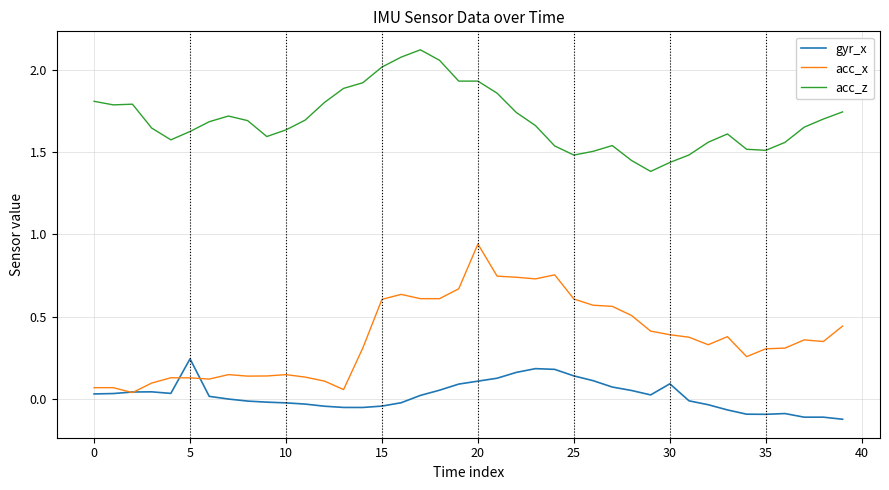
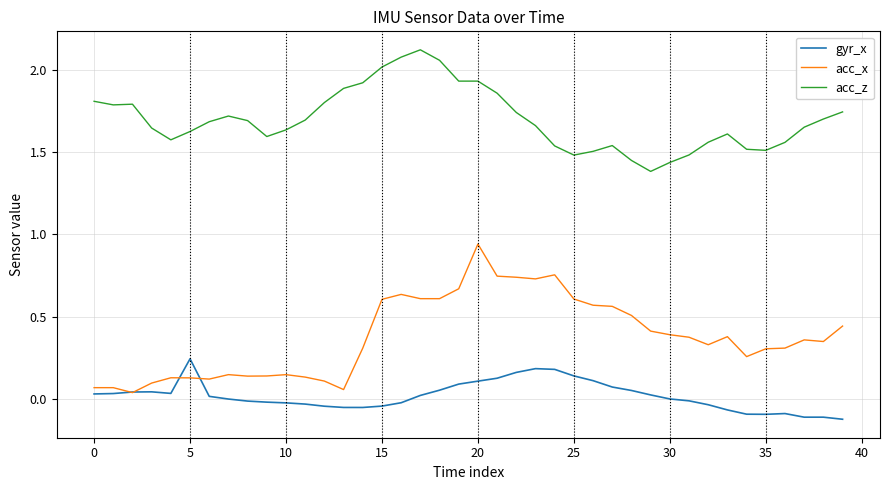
  {
    "gyr_x": {
      "0": 0.03,
      "5": 0.24,
      "10": -0.02,
      "15": -0.04,
      "20": 0.11,
      "25": 0.14,
-     "30": 0.09,
+     "30": 0.00,
      "35": -0.09
    },
    "acc_x": {
      "0": 0.07,
      "5": 0.13,
      "10": 0.15,
      "15": 0.61,
      "20": 0.94,
      "25": 0.61,
      "30": 0.39,
      "35": 0.31
    },
    "acc_z": {
      "0": 1.81,
      "5": 1.62,
      "10": 1.63,
      "15": 2.02,
      "20": 1.93,
      "25": 1.48,
      "30": 1.44,
      "35": 1.51
    }
  }
